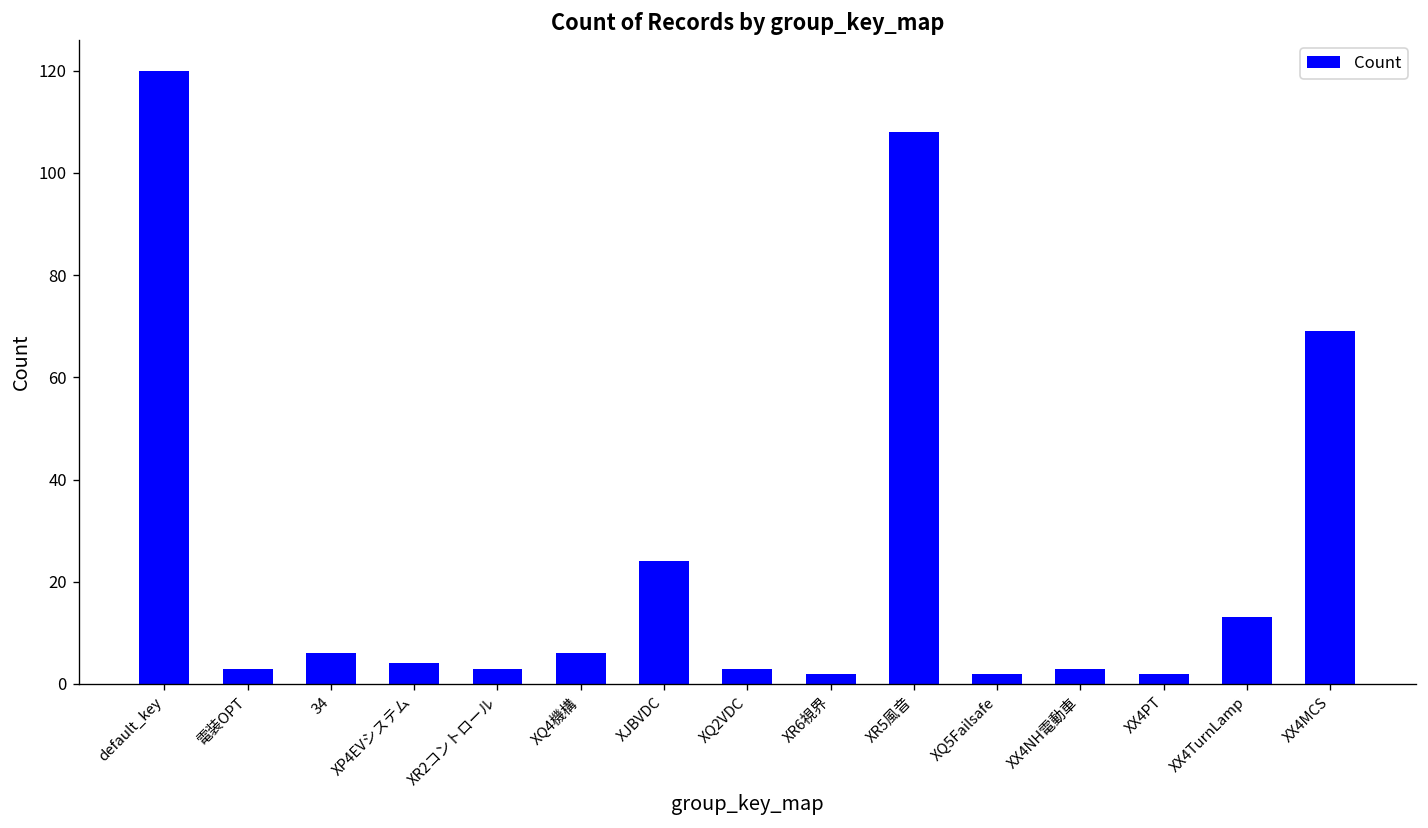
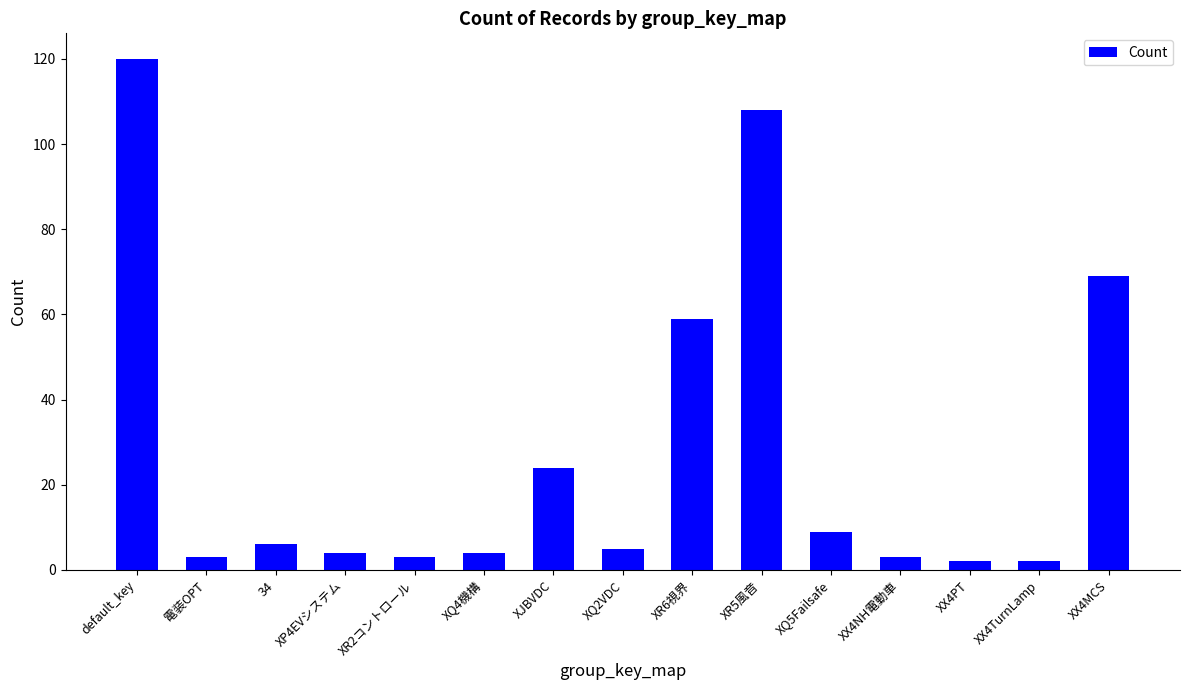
  {
    "default_key": 120,
    "電装OPT": 3,
    "34": 6,
    "XP4EVシステム": 4,
    "XR2コントロール": 3,
-   "XQ4機構": 6,
+   "XQ4機構": 4,
    "XJBVDC": 24,
-   "XQ2VDC": 3,
-   "XR6視界": 2,
+   "XQ2VDC": 5,
+   "XR6視界": 59,
    "XR5風音": 108,
-   "XQ5Failsafe": 2,
+   "XQ5Failsafe": 9,
    "XX4NH電動車": 3,
    "XX4PT": 2,
-   "XX4TurnLamp": 13,
+   "XX4TurnLamp": 2,
    "XX4MCS": 69
  }
